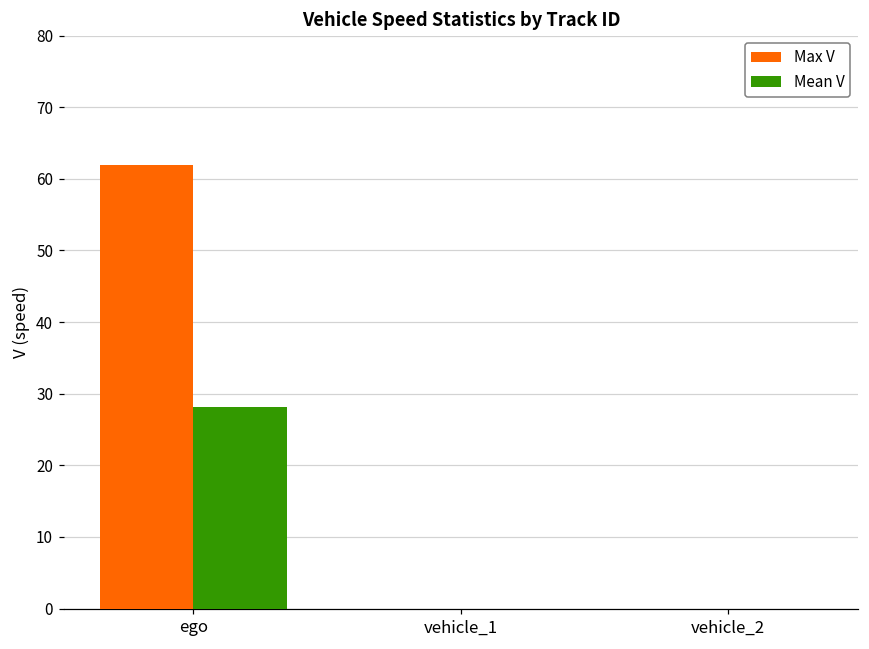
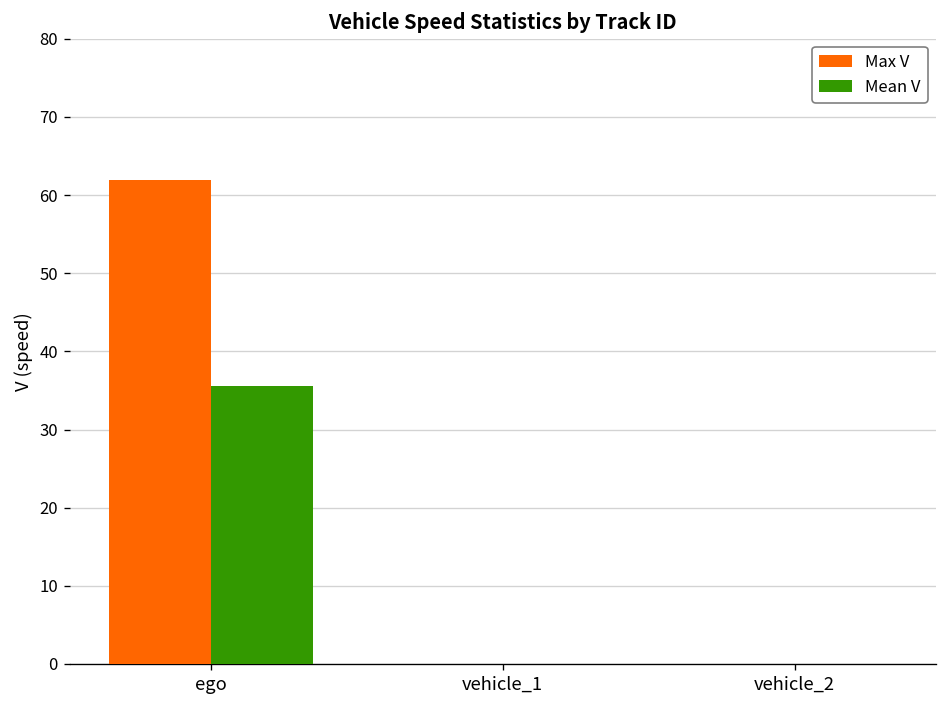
  {
    "Max V": {
      "ego": 62,
      "vehicle_1": 0,
      "vehicle_2": 0
    },
    "Mean V": {
-     "ego": 28,
+     "ego": 36,
      "vehicle_1": 0,
      "vehicle_2": 0
    }
  }
